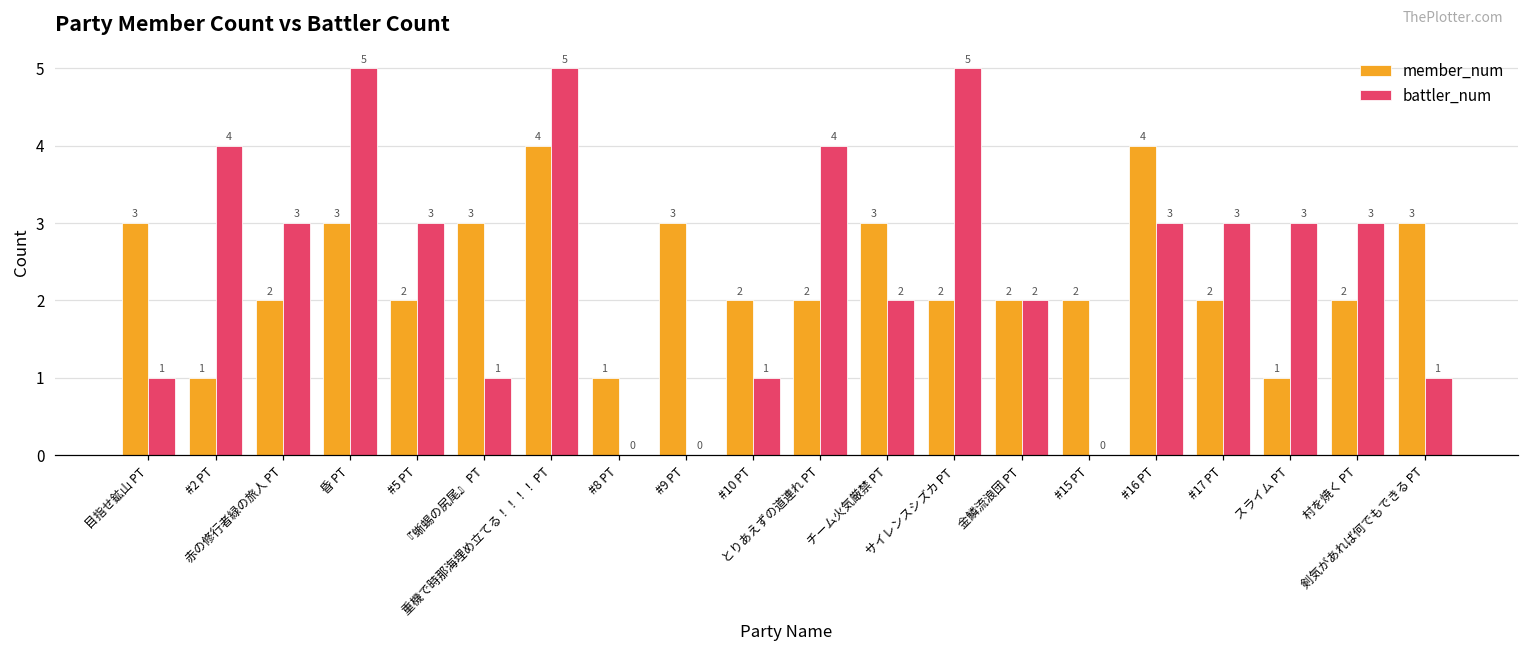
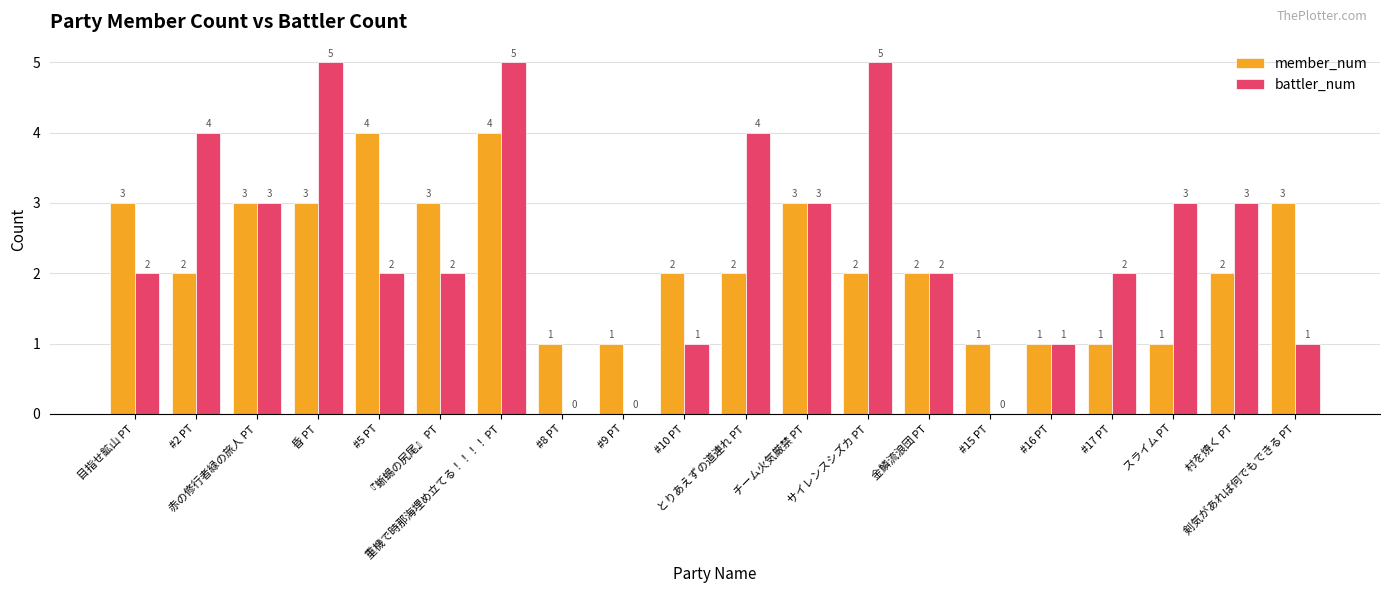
  {
    "member_num": {
      "目指せ鉱山 PT": 3,
-     "#2 PT": 1,
-     "赤の修行者緑の旅人 PT": 2,
+     "#2 PT": 2,
+     "赤の修行者緑の旅人 PT": 3,
      "昏 PT": 3,
-     "#5 PT": 2,
+     "#5 PT": 4,
      "『蜥蜴の尻尾』 PT": 3,
      "重機で時那海埋め立てる！！！！ PT": 4,
      "#8 PT": 1,
-     "#9 PT": 3,
+     "#9 PT": 1,
      "#10 PT": 2,
      "とりあえずの道連れ PT": 2,
      "チーム火気厳禁 PT": 3,
      "サイレンスシズカ PT": 2,
      "金鱗流浪団 PT": 2,
-     "#15 PT": 2,
-     "#16 PT": 4,
-     "#17 PT": 2,
+     "#15 PT": 1,
+     "#16 PT": 1,
+     "#17 PT": 1,
      "スライム PT": 1,
      "村を焼く PT": 2,
      "剣気があれば何でもできる PT": 3
    },
    "battler_num": {
-     "目指せ鉱山 PT": 1,
+     "目指せ鉱山 PT": 2,
      "#2 PT": 4,
      "赤の修行者緑の旅人 PT": 3,
      "昏 PT": 5,
-     "#5 PT": 3,
-     "『蜥蜴の尻尾』 PT": 1,
+     "#5 PT": 2,
+     "『蜥蜴の尻尾』 PT": 2,
      "重機で時那海埋め立てる！！！！ PT": 5,
      "#8 PT": 0,
      "#9 PT": 0,
      "#10 PT": 1,
      "とりあえずの道連れ PT": 4,
-     "チーム火気厳禁 PT": 2,
+     "チーム火気厳禁 PT": 3,
      "サイレンスシズカ PT": 5,
      "金鱗流浪団 PT": 2,
      "#15 PT": 0,
-     "#16 PT": 3,
-     "#17 PT": 3,
+     "#16 PT": 1,
+     "#17 PT": 2,
      "スライム PT": 3,
      "村を焼く PT": 3,
      "剣気があれば何でもできる PT": 1
    }
  }
